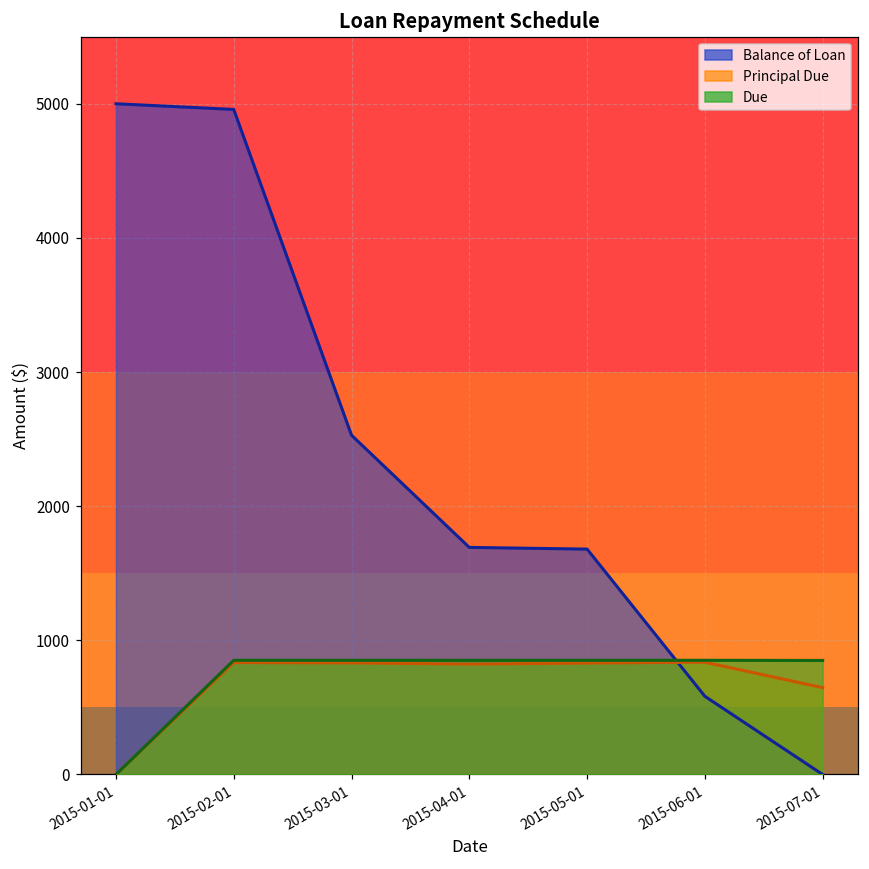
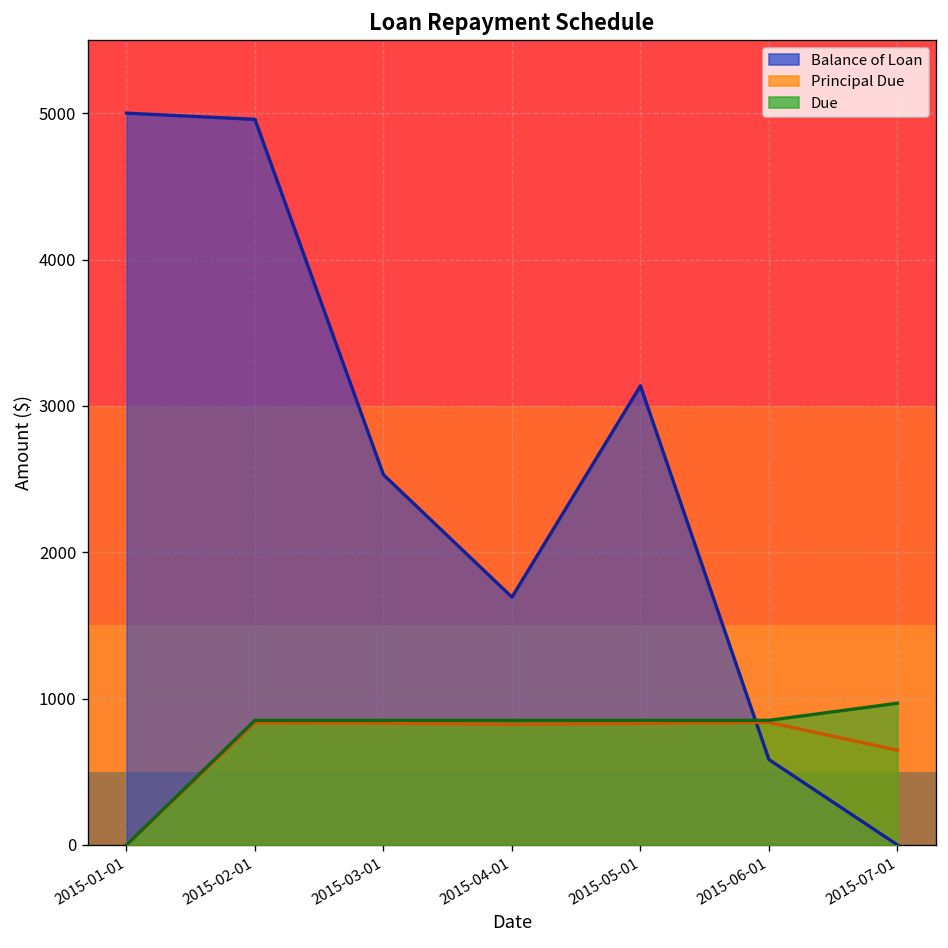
  {
    "Balance of Loan": {
      "2015-01-01": 5000,
      "2015-02-01": 4960,
      "2015-03-01": 2530,
      "2015-04-01": 1690,
-     "2015-05-01": 1680,
+     "2015-05-01": 3140,
      "2015-06-01": 580,
      "2015-07-01": 0
    },
    "Principal Due": {
      "2015-04-01": 820,
      "2015-07-01": 650
    },
    "Due": {
      "2015-04-01": 850,
-     "2015-07-01": 850
+     "2015-07-01": 970
    }
  }
